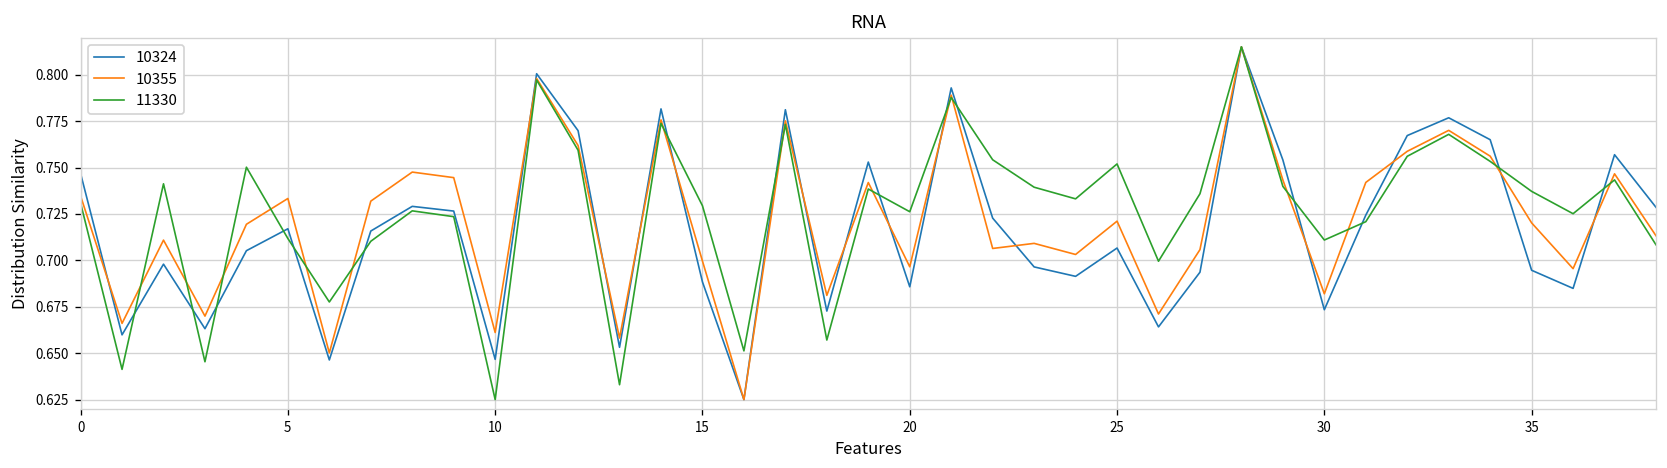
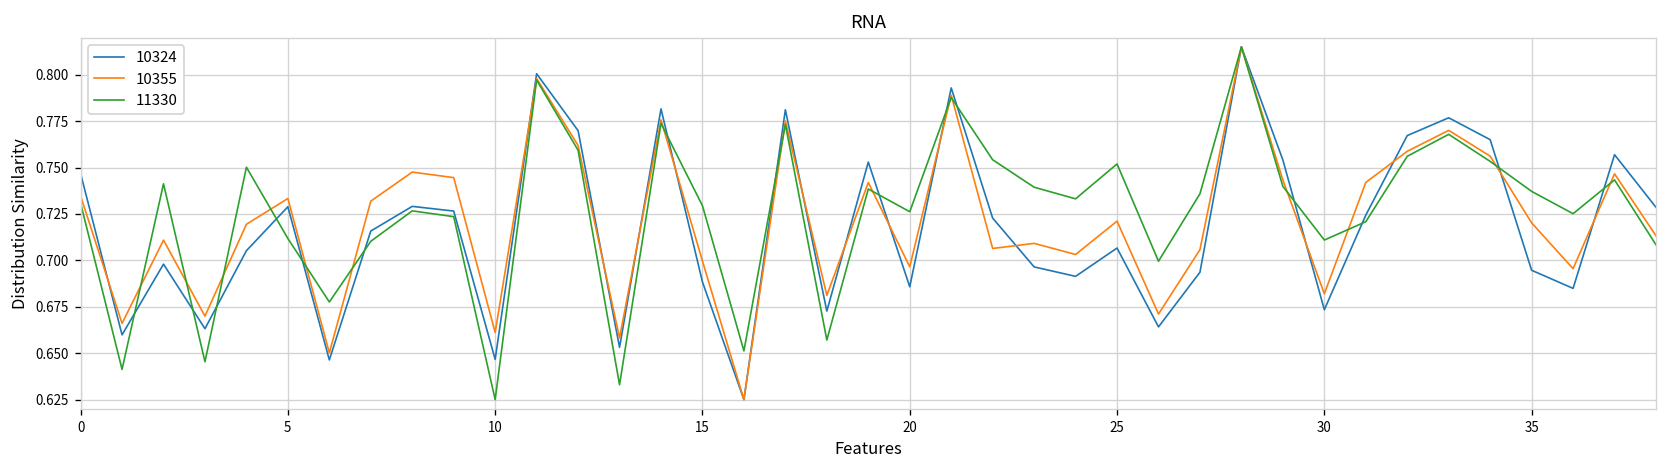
  {
    "10324": {
      "0": 0.747,
-     "5": 0.717,
+     "5": 0.729,
      "10": 0.647,
      "15": 0.688,
      "20": 0.686,
      "25": 0.707,
      "30": 0.673,
      "35": 0.695
    },
    "10355": {
      "0": 0.735,
      "5": 0.733,
      "10": 0.661,
      "15": 0.700,
      "20": 0.697,
      "25": 0.721,
      "30": 0.682,
      "35": 0.720
    },
    "11330": {
      "0": 0.731,
      "5": 0.712,
      "10": 0.625,
      "15": 0.729,
      "20": 0.726,
      "25": 0.752,
      "30": 0.711,
      "35": 0.737
    }
  }
